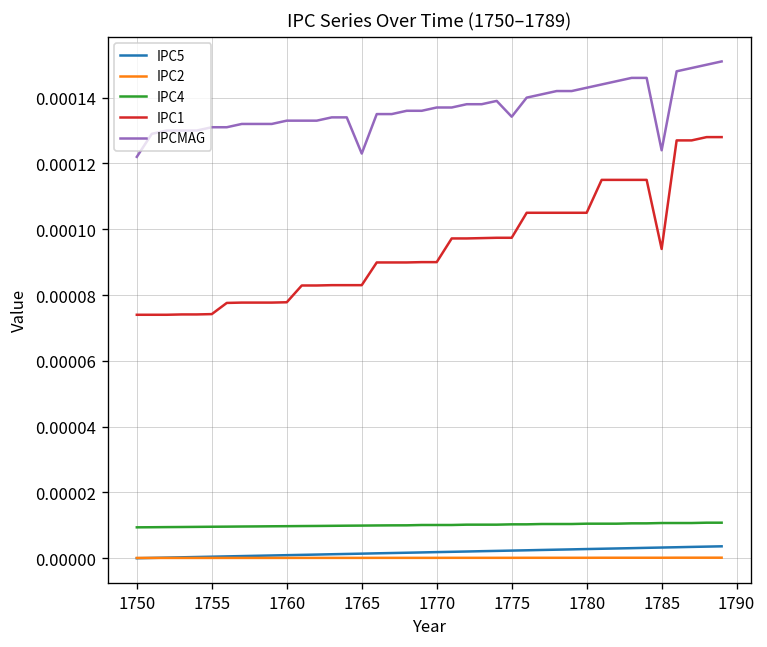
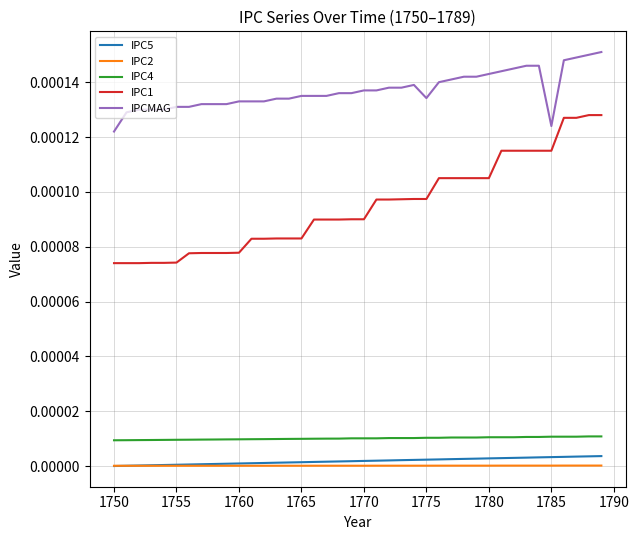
  {
    "IPC5": {
      "1765": 0.000001,
      "1770": 0.000002,
      "1775": 0.000002,
      "1780": 0.000003,
      "1785": 0.000003
    },
    "IPC2": {
      "1765": 0.000000,
      "1770": 0.000000,
      "1775": 0.000000,
      "1780": 0.000000,
      "1785": 0.000000
    },
    "IPC4": {
      "1750": 0.000009,
      "1755": 0.000010,
      "1760": 0.000010,
      "1765": 0.000010,
      "1770": 0.000010,
      "1775": 0.000010,
      "1780": 0.000011,
      "1785": 0.000011
    },
    "IPC1": {
      "1750": 0.000074,
      "1755": 0.000074,
      "1760": 0.000078,
      "1765": 0.000083,
      "1770": 0.000090,
      "1775": 0.000097,
      "1780": 0.000105,
-     "1785": 0.000094
+     "1785": 0.000115
    },
    "IPCMAG": {
      "1750": 0.000122,
      "1755": 0.000131,
      "1760": 0.000133,
-     "1765": 0.000123,
+     "1765": 0.000135,
      "1770": 0.000137,
      "1775": 0.000134,
      "1780": 0.000143,
      "1785": 0.000124
    }
  }
